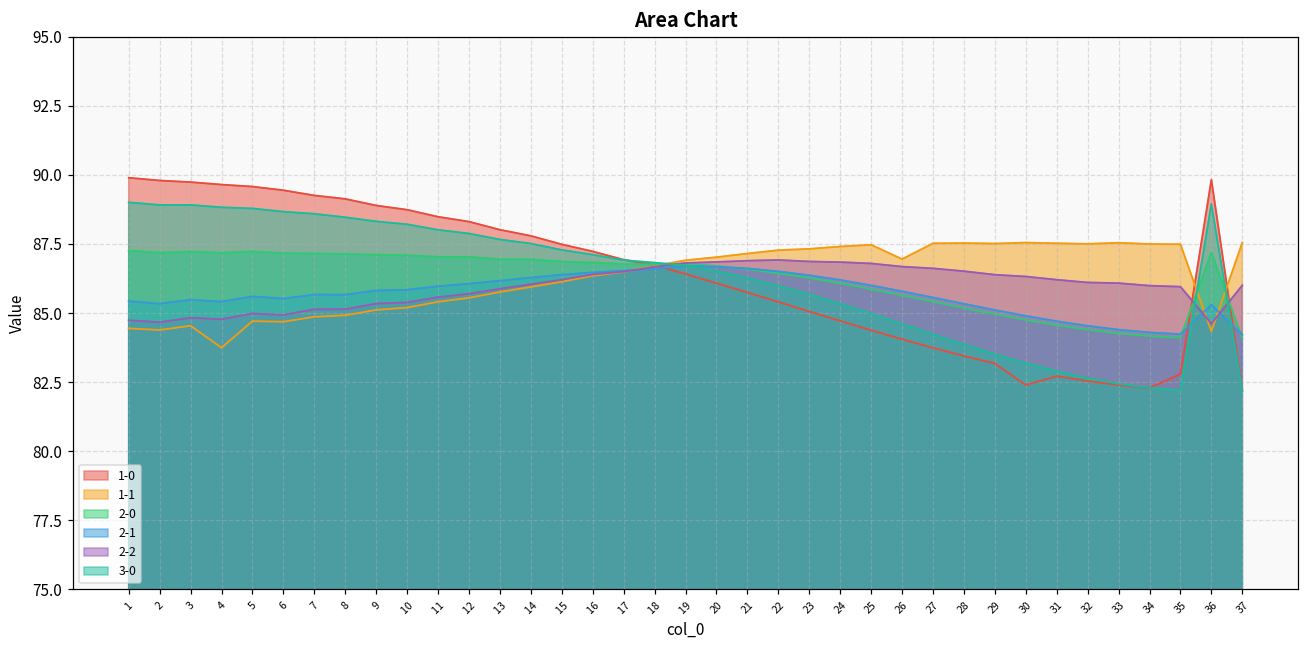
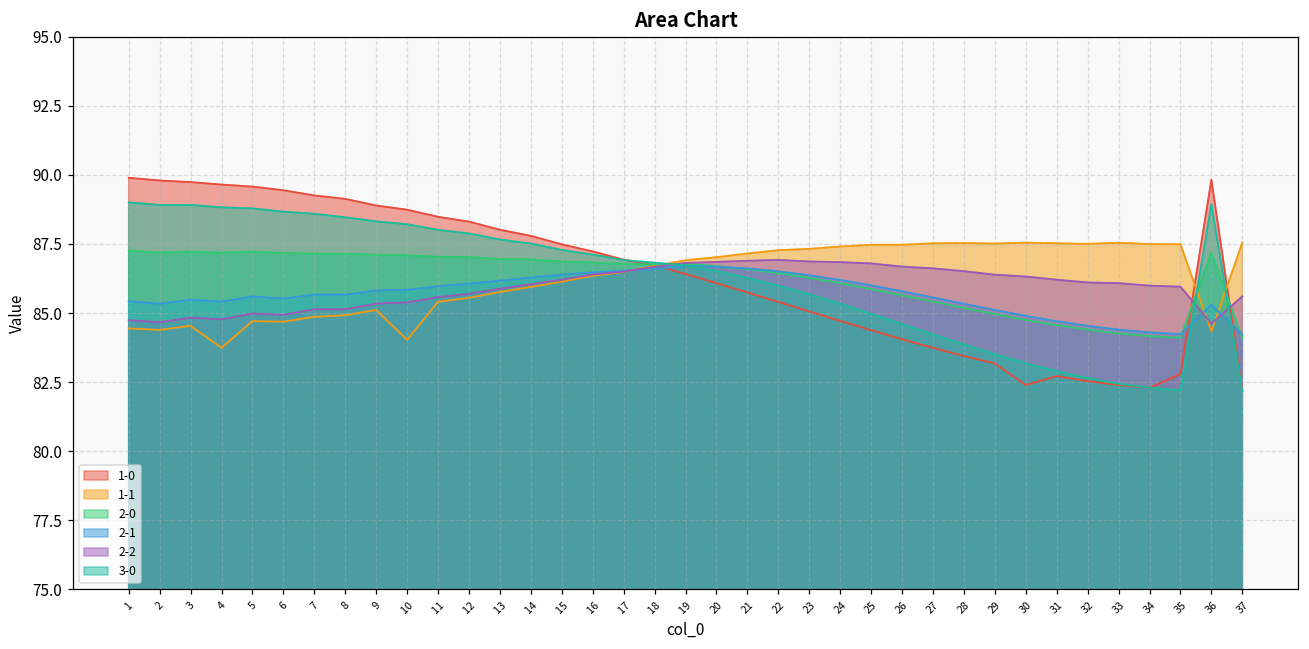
  {
    "1-0": {
      "1": 89.9,
      "2": 89.8,
      "3": 89.7,
      "4": 89.6,
      "5": 89.6,
      "6": 89.4,
      "7": 89.3,
      "8": 89.1,
      "9": 88.9,
      "10": 88.7,
      "11": 88.5,
      "12": 88.3,
      "13": 88.0,
      "14": 87.8,
      "15": 87.5,
      "16": 87.2,
      "19": 86.4,
      "20": 86.1,
      "21": 85.7,
      "22": 85.4,
      "23": 85.1,
      "24": 84.7,
      "25": 84.4,
      "26": 84.1,
      "27": 83.7,
      "28": 83.4,
      "29": 83.2,
      "30": 82.4,
      "31": 82.7,
      "32": 82.5,
      "35": 82.8,
      "36": 89.8
    },
    "1-1": {
      "1": 84.4,
      "2": 84.4,
      "3": 84.5,
      "4": 83.7,
      "5": 84.7,
      "6": 84.7,
      "7": 84.9,
      "8": 84.9,
      "9": 85.1,
-     "10": 85.2,
+     "10": 84.0,
      "11": 85.4,
      "12": 85.6,
      "13": 85.8,
      "20": 87.0,
      "21": 87.2,
      "22": 87.3,
      "23": 87.3,
      "24": 87.4,
      "25": 87.5,
-     "26": 87.0,
+     "26": 87.5,
      "27": 87.5,
      "28": 87.5,
      "29": 87.5,
      "30": 87.5,
      "31": 87.5,
      "32": 87.5,
      "33": 87.5,
      "34": 87.5,
      "35": 87.5,
      "36": 84.3,
      "37": 87.5
    },
    "2-2": {
      "1": 84.7,
      "2": 84.7,
      "3": 84.8,
      "4": 84.8,
      "5": 85.0,
      "6": 84.9,
      "7": 85.1,
      "8": 85.1,
      "9": 85.3,
      "10": 85.4,
      "11": 85.6,
      "12": 85.7,
      "13": 85.9,
      "20": 86.8,
      "21": 86.9,
      "22": 86.9,
      "23": 86.9,
      "24": 86.8,
      "25": 86.8,
      "26": 86.7,
      "27": 86.6,
      "28": 86.5,
      "29": 86.4,
      "30": 86.3,
      "31": 86.2,
      "32": 86.1,
      "33": 86.1,
      "34": 86.0,
      "35": 86.0,
      "36": 84.6,
-     "37": 86.0
+     "37": 85.6
    }
  }
